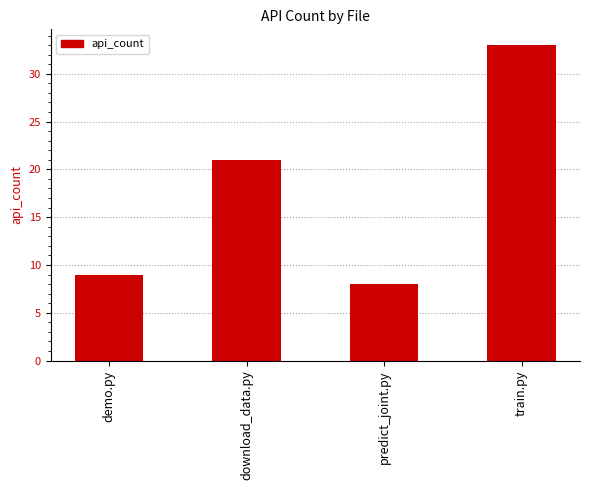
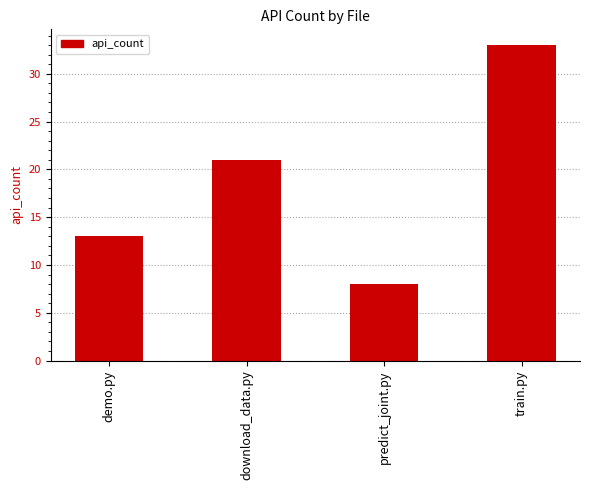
  {
-   "demo.py": 9,
+   "demo.py": 13,
    "download_data.py": 21,
    "predict_joint.py": 8,
    "train.py": 33
  }
